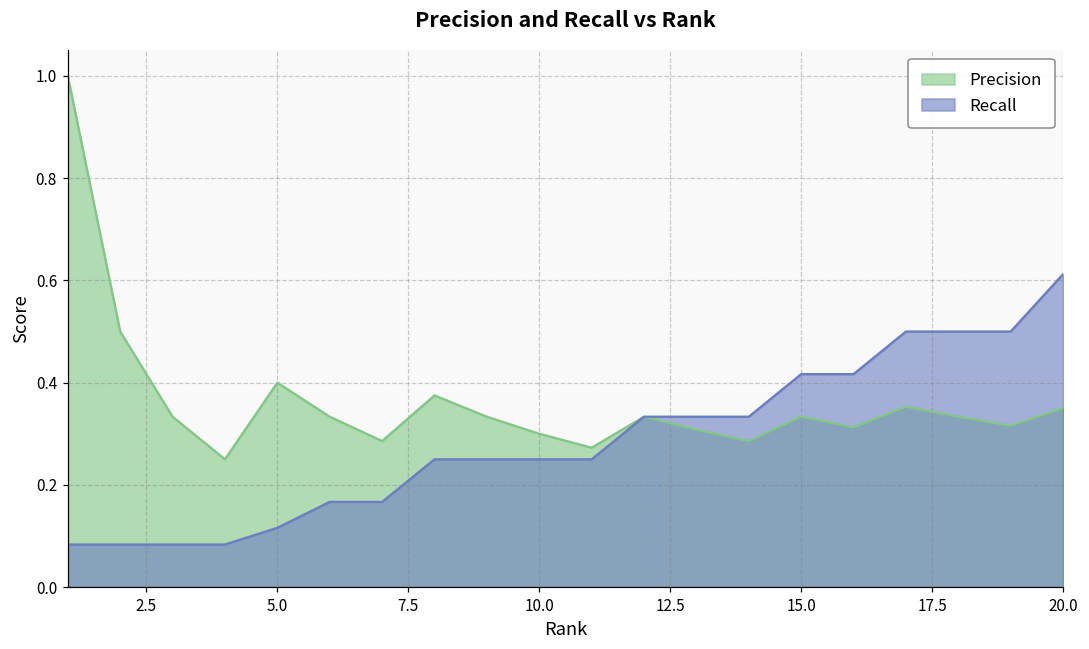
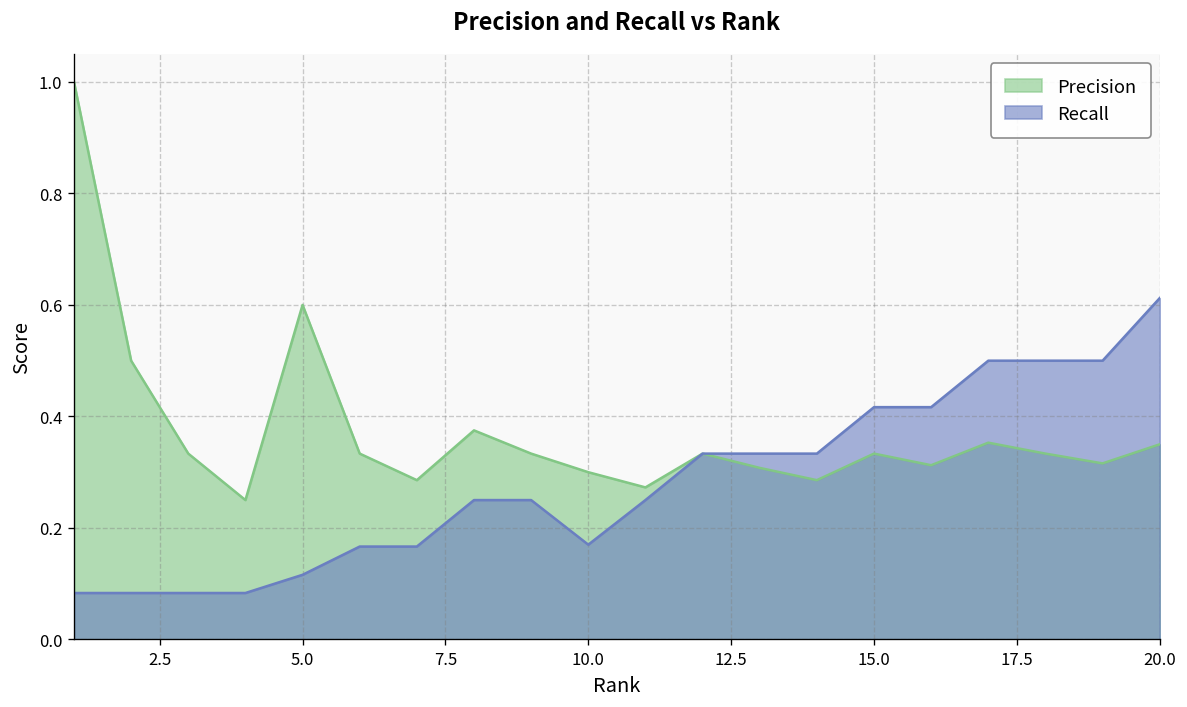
  {
    "Precision": {
-     "5.0": 0.4,
+     "5.0": 0.6,
      "10.0": 0.3,
      "15.0": 0.33,
      "20.0": 0.35
    },
    "Recall": {
      "5.0": 0.12,
-     "10.0": 0.25,
+     "10.0": 0.17,
      "15.0": 0.42,
      "20.0": 0.61
    }
  }
